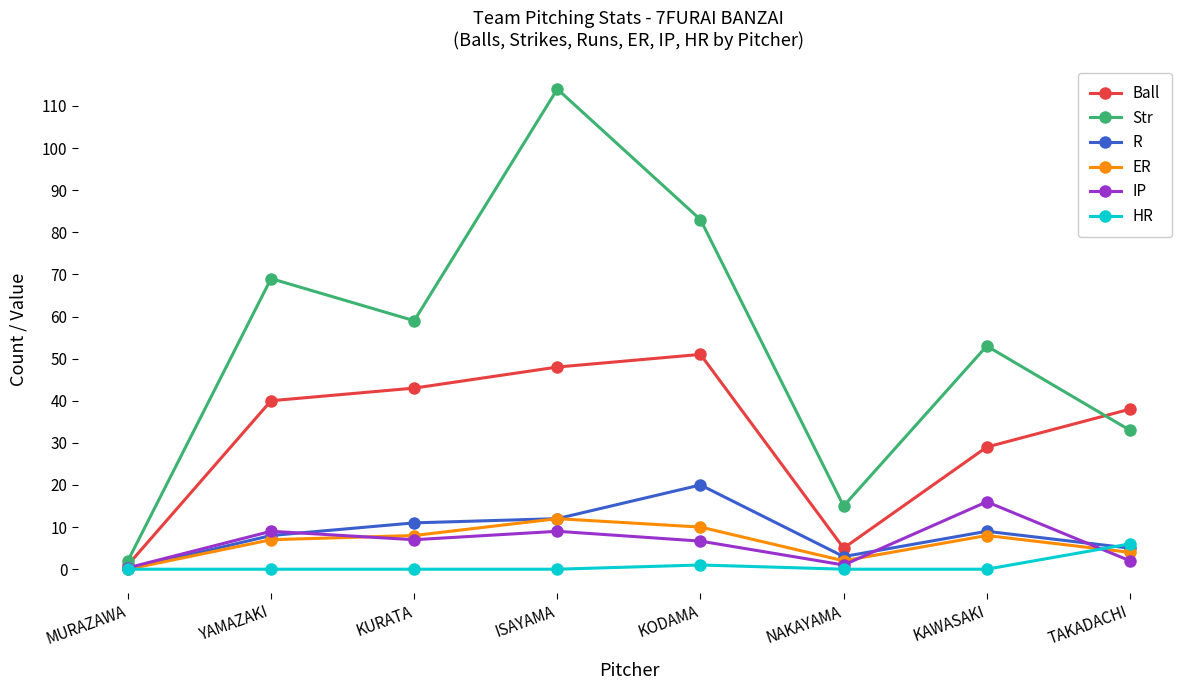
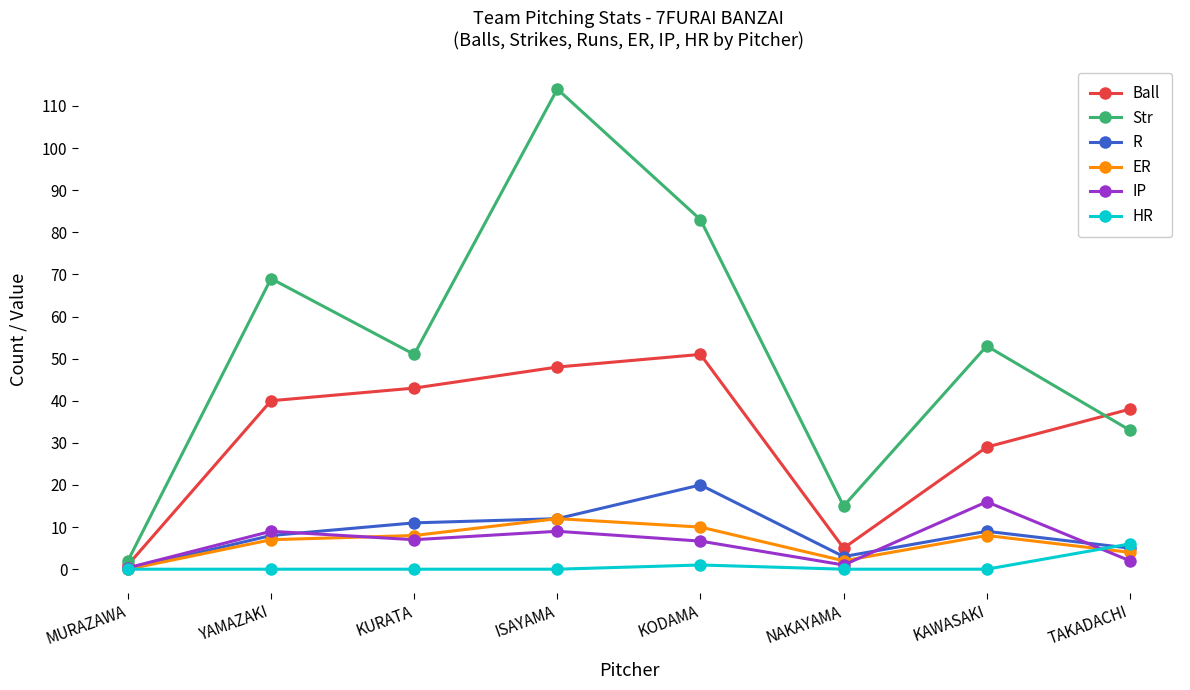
  {
    "Ball": {
      "MURAZAWA": 1,
      "YAMAZAKI": 40,
      "KURATA": 43,
      "ISAYAMA": 48,
      "KODAMA": 51,
      "NAKAYAMA": 5,
      "KAWASAKI": 29,
      "TAKADACHI": 38
    },
    "Str": {
      "MURAZAWA": 2,
      "YAMAZAKI": 69,
-     "KURATA": 59,
+     "KURATA": 51,
      "ISAYAMA": 114,
      "KODAMA": 83,
      "NAKAYAMA": 15,
      "KAWASAKI": 53,
      "TAKADACHI": 33
    },
    "R": {
      "YAMAZAKI": 8,
      "KURATA": 11,
      "KODAMA": 20,
      "NAKAYAMA": 3,
      "KAWASAKI": 9,
      "TAKADACHI": 5
    },
    "ER": {
      "YAMAZAKI": 7,
      "KURATA": 8,
      "KODAMA": 10,
      "NAKAYAMA": 2,
      "KAWASAKI": 8,
      "TAKADACHI": 4
    },
    "IP": {
      "YAMAZAKI": 9,
      "KURATA": 7,
      "ISAYAMA": 9,
      "KODAMA": 7,
      "NAKAYAMA": 1,
      "KAWASAKI": 16,
      "TAKADACHI": 2
    },
    "HR": {
      "YAMAZAKI": 0,
      "KURATA": 0,
      "ISAYAMA": 0,
      "KODAMA": 1,
      "NAKAYAMA": 0,
      "KAWASAKI": 0,
      "TAKADACHI": 6
    }
  }
